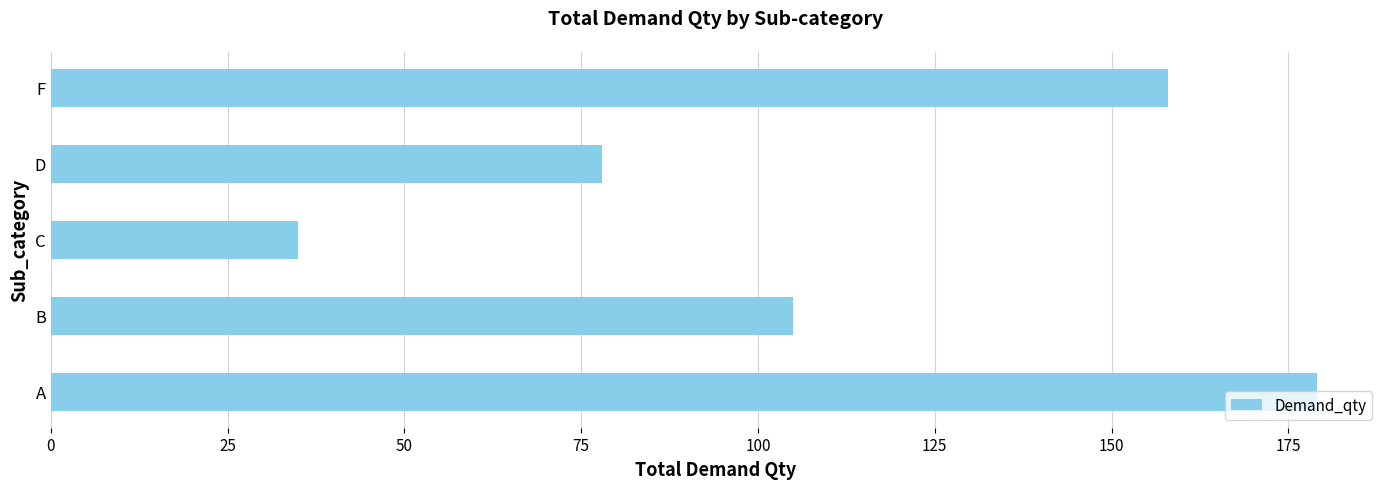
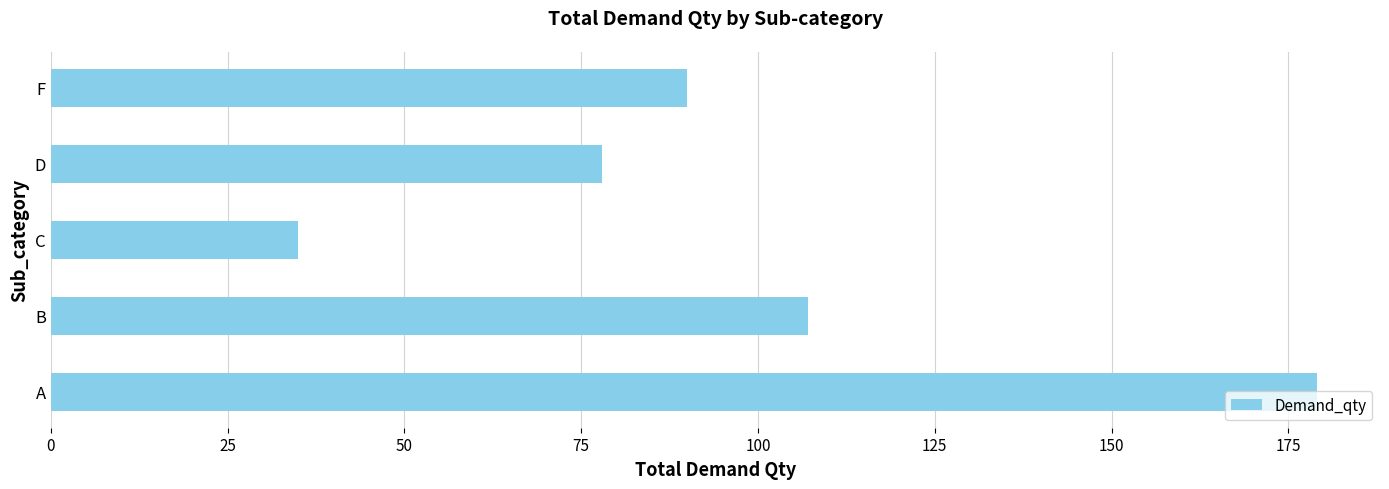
  {
-   "F": 158,
+   "F": 90,
    "D": 78,
    "C": 35,
-   "B": 105
+   "B": 107
  }
